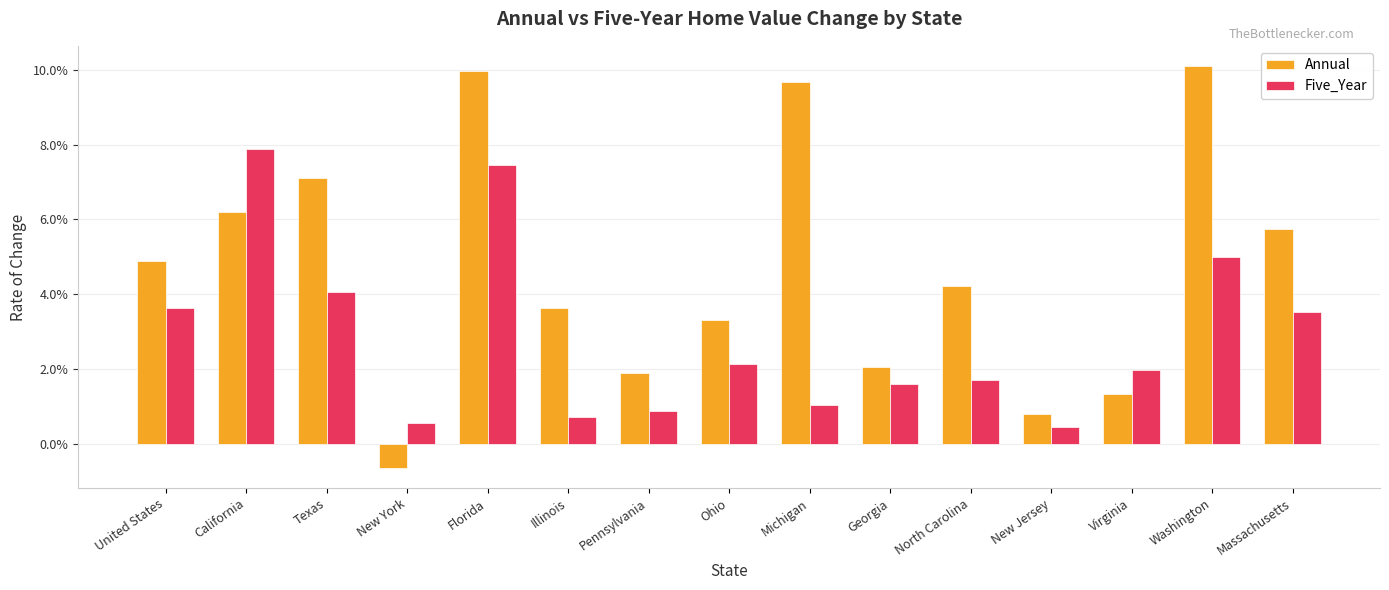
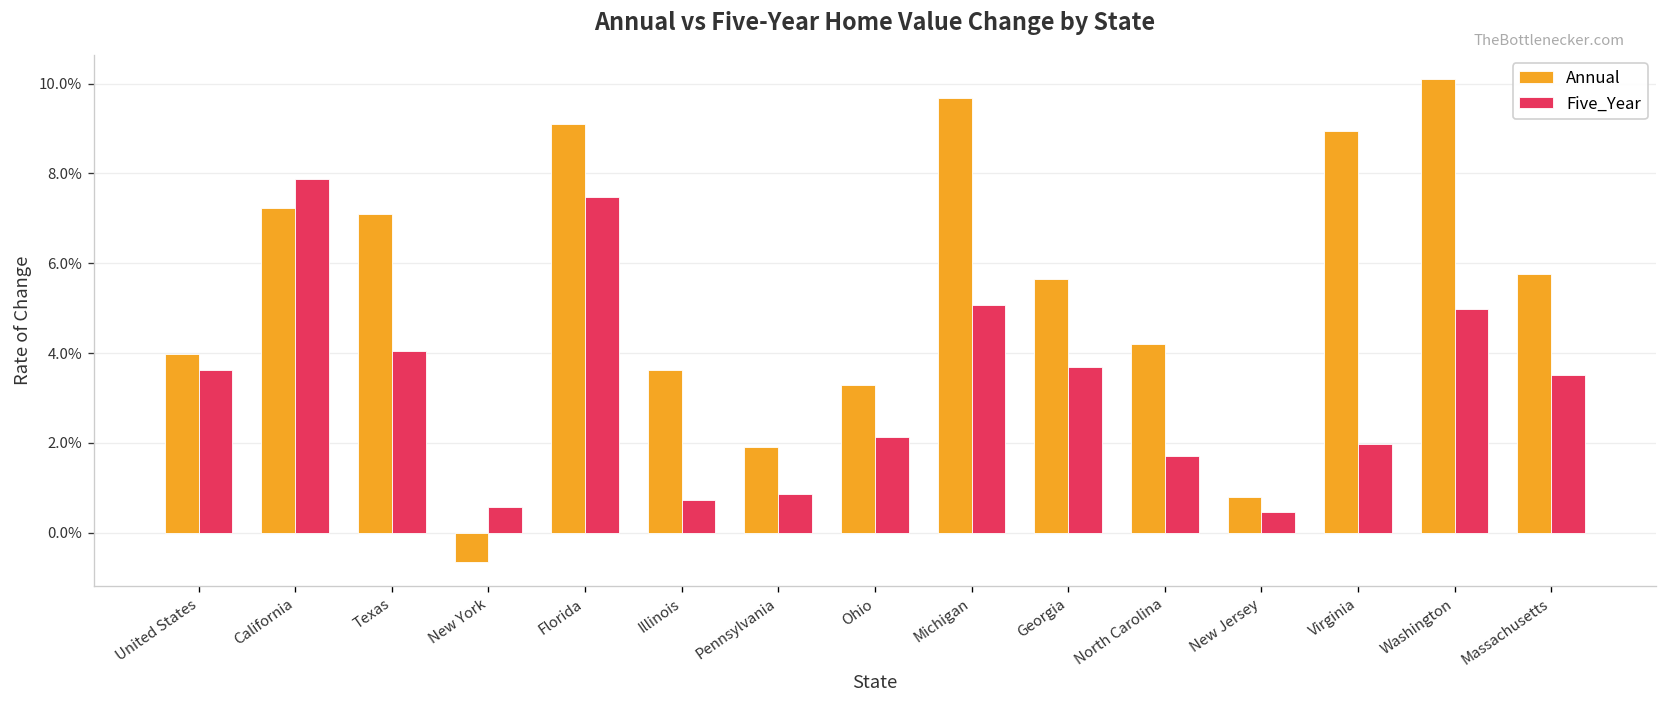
  {
    "Annual": {
-     "United States": "4.9%",
-     "California": "6.2%",
+     "United States": "4.0%",
+     "California": "7.2%",
      "Texas": "7.1%",
      "New York": "-0.6%",
-     "Florida": "10.0%",
+     "Florida": "9.1%",
      "Illinois": "3.6%",
      "Pennsylvania": "1.9%",
      "Ohio": "3.3%",
      "Michigan": "9.7%",
-     "Georgia": "2.1%",
+     "Georgia": "5.6%",
      "North Carolina": "4.2%",
      "New Jersey": "0.8%",
-     "Virginia": "1.3%",
+     "Virginia": "8.9%",
      "Washington": "10.1%",
      "Massachusetts": "5.7%"
    },
    "Five_Year": {
      "United States": "3.6%",
      "California": "7.9%",
      "Texas": "4.1%",
      "New York": "0.6%",
      "Florida": "7.5%",
      "Illinois": "0.7%",
      "Pennsylvania": "0.9%",
      "Ohio": "2.1%",
-     "Michigan": "1.0%",
-     "Georgia": "1.6%",
+     "Michigan": "5.1%",
+     "Georgia": "3.7%",
      "North Carolina": "1.7%",
      "New Jersey": "0.5%",
      "Virginia": "2.0%",
      "Washington": "5.0%",
      "Massachusetts": "3.5%"
    }
  }
